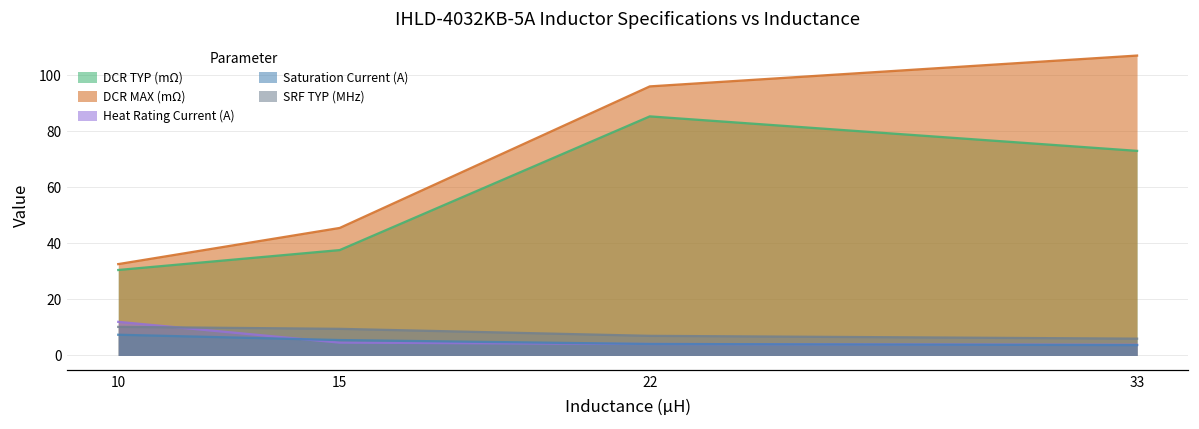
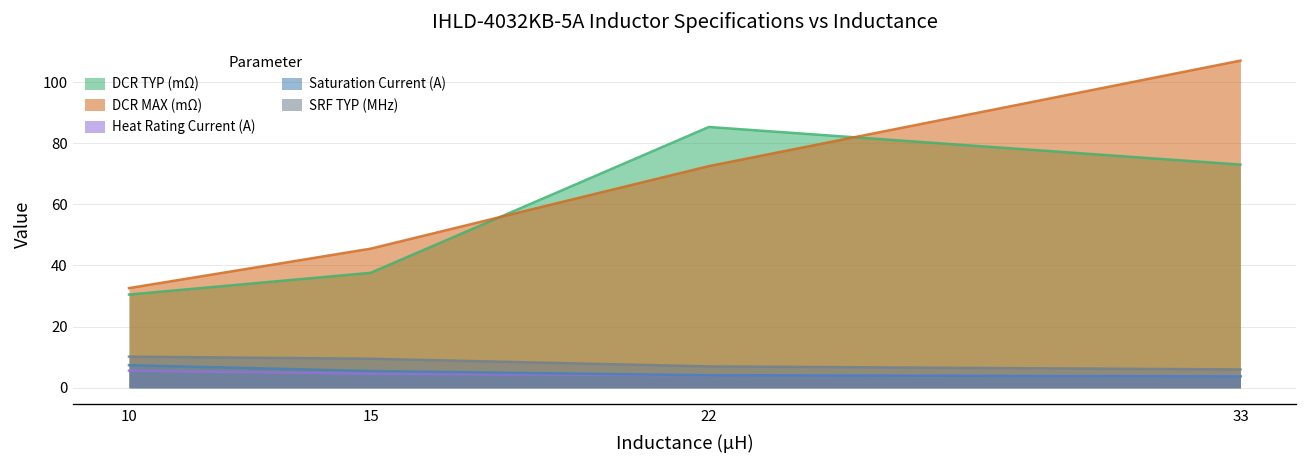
  {
    "DCR TYP (mΩ)": {
      "10": 31,
      "15": 38,
      "22": 85,
      "33": 73
    },
    "DCR MAX (mΩ)": {
      "10": 33,
      "15": 46,
-     "22": 96,
+     "22": 73,
      "33": 107
    },
    "Heat Rating Current (A)": {
-     "10": 12
+     "10": 6
    }
  }
